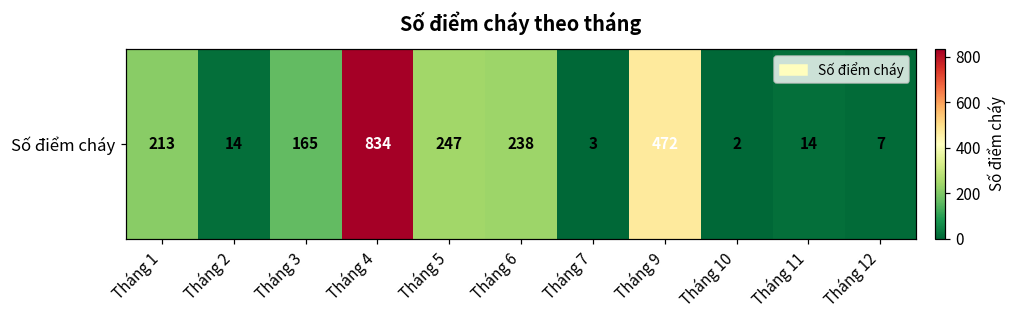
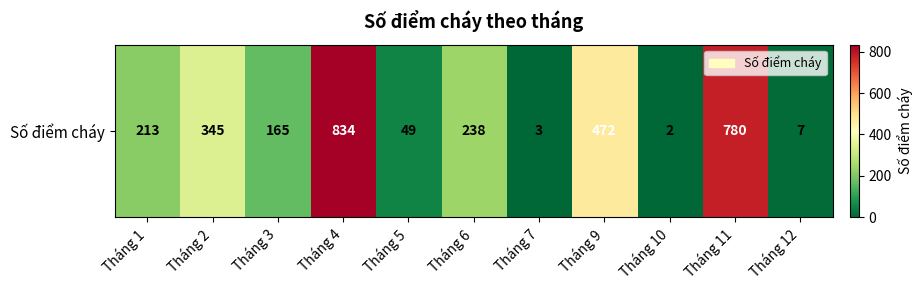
  {
    "Số điểm cháy": {
      "Tháng 1": 213,
-     "Tháng 2": 14,
+     "Tháng 2": 345,
      "Tháng 3": 165,
      "Tháng 4": 834,
-     "Tháng 5": 247,
+     "Tháng 5": 49,
      "Tháng 6": 238,
      "Tháng 7": 3,
      "Tháng 9": 472,
      "Tháng 10": 2,
-     "Tháng 11": 14,
+     "Tháng 11": 780,
      "Tháng 12": 7
    }
  }
